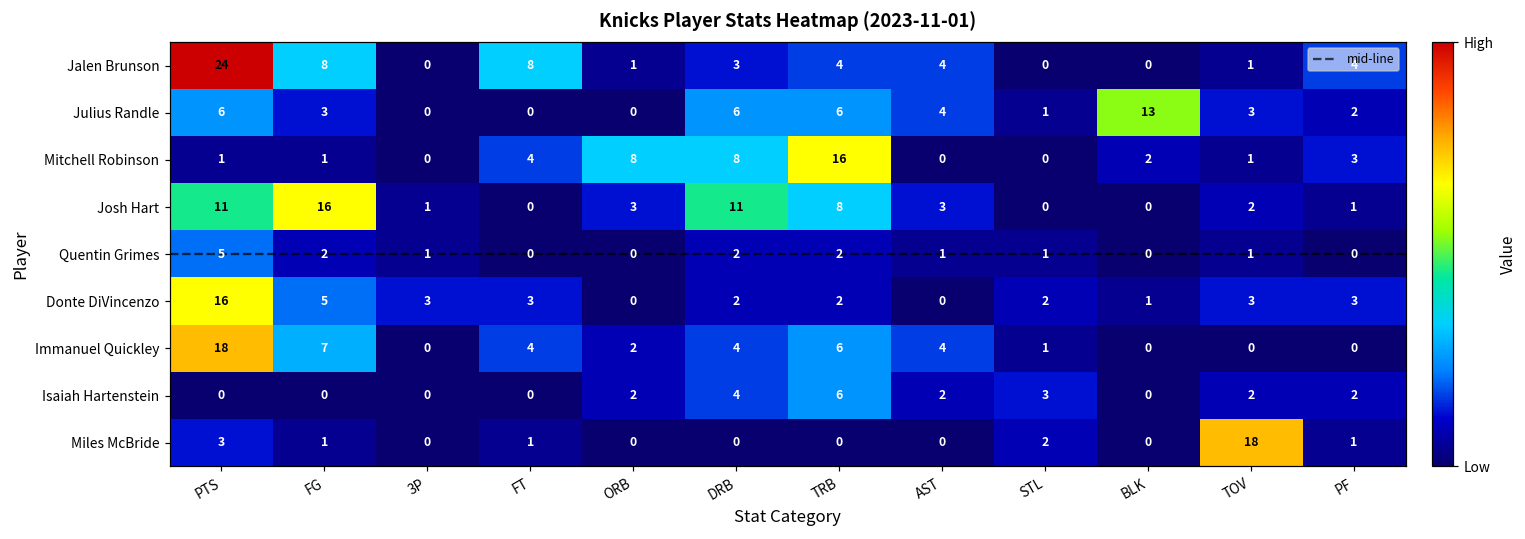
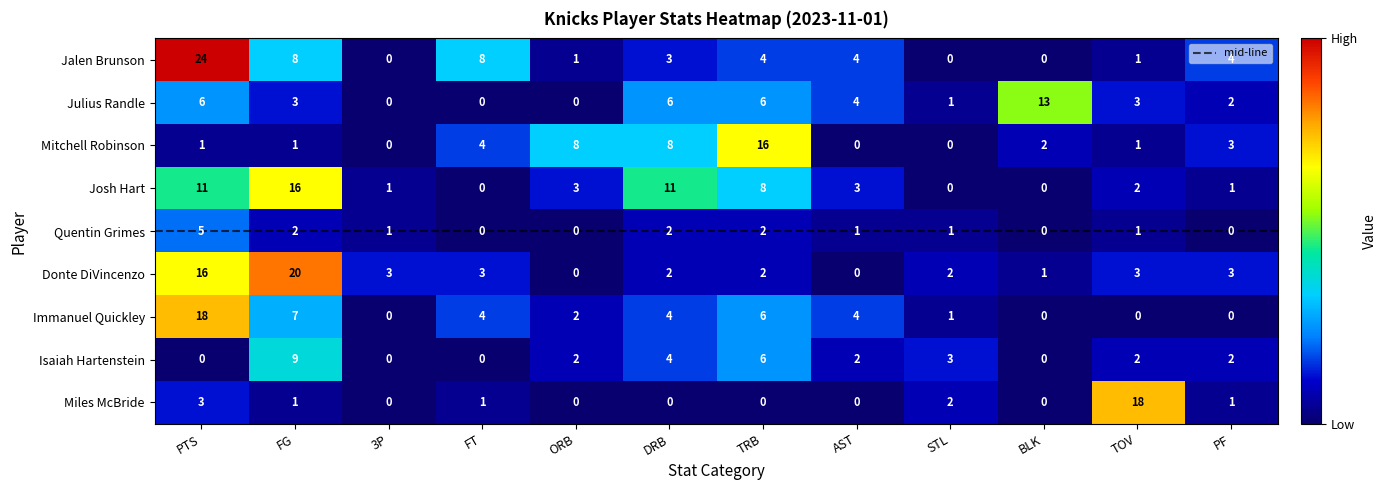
  {
    "Jalen Brunson": {
      "PTS": 24,
      "FG": 8,
      "3P": 0,
      "FT": 8,
      "ORB": 1,
      "DRB": 3,
      "TRB": 4,
      "AST": 4,
      "STL": 0,
      "BLK": 0,
      "TOV": 1
    },
    "Julius Randle": {
      "PTS": 6,
      "FG": 3,
      "3P": 0,
      "FT": 0,
      "ORB": 0,
      "DRB": 6,
      "TRB": 6,
      "AST": 4,
      "STL": 1,
      "BLK": 13,
      "TOV": 3,
      "PF": 2
    },
    "Mitchell Robinson": {
      "PTS": 1,
      "FG": 1,
      "3P": 0,
      "FT": 4,
      "ORB": 8,
      "DRB": 8,
      "TRB": 16,
      "AST": 0,
      "STL": 0,
      "BLK": 2,
      "TOV": 1,
      "PF": 3
    },
    "Josh Hart": {
      "PTS": 11,
      "FG": 16,
      "3P": 1,
      "FT": 0,
      "ORB": 3,
      "DRB": 11,
      "TRB": 8,
      "AST": 3,
      "STL": 0,
      "BLK": 0,
      "TOV": 2,
      "PF": 1
    },
    "Quentin Grimes": {
      "PTS": 5,
      "FG": 2,
      "3P": 1,
      "FT": 0,
      "ORB": 0,
      "DRB": 2,
      "TRB": 2,
      "AST": 1,
      "STL": 1,
      "BLK": 0,
      "TOV": 1,
      "PF": 0
    },
    "Donte DiVincenzo": {
      "PTS": 16,
-     "FG": 5,
+     "FG": 20,
      "3P": 3,
      "FT": 3,
      "ORB": 0,
      "DRB": 2,
      "TRB": 2,
      "AST": 0,
      "STL": 2,
      "BLK": 1,
      "TOV": 3,
      "PF": 3
    },
    "Immanuel Quickley": {
      "PTS": 18,
      "FG": 7,
      "3P": 0,
      "FT": 4,
      "ORB": 2,
      "DRB": 4,
      "TRB": 6,
      "AST": 4,
      "STL": 1,
      "BLK": 0,
      "TOV": 0,
      "PF": 0
    },
    "Isaiah Hartenstein": {
      "PTS": 0,
-     "FG": 0,
+     "FG": 9,
      "3P": 0,
      "FT": 0,
      "ORB": 2,
      "DRB": 4,
      "TRB": 6,
      "AST": 2,
      "STL": 3,
      "BLK": 0,
      "TOV": 2,
      "PF": 2
    },
    "Miles McBride": {
      "PTS": 3,
      "FG": 1,
      "3P": 0,
      "FT": 1,
      "ORB": 0,
      "DRB": 0,
      "TRB": 0,
      "AST": 0,
      "STL": 2,
      "BLK": 0,
      "TOV": 18,
      "PF": 1
    }
  }
